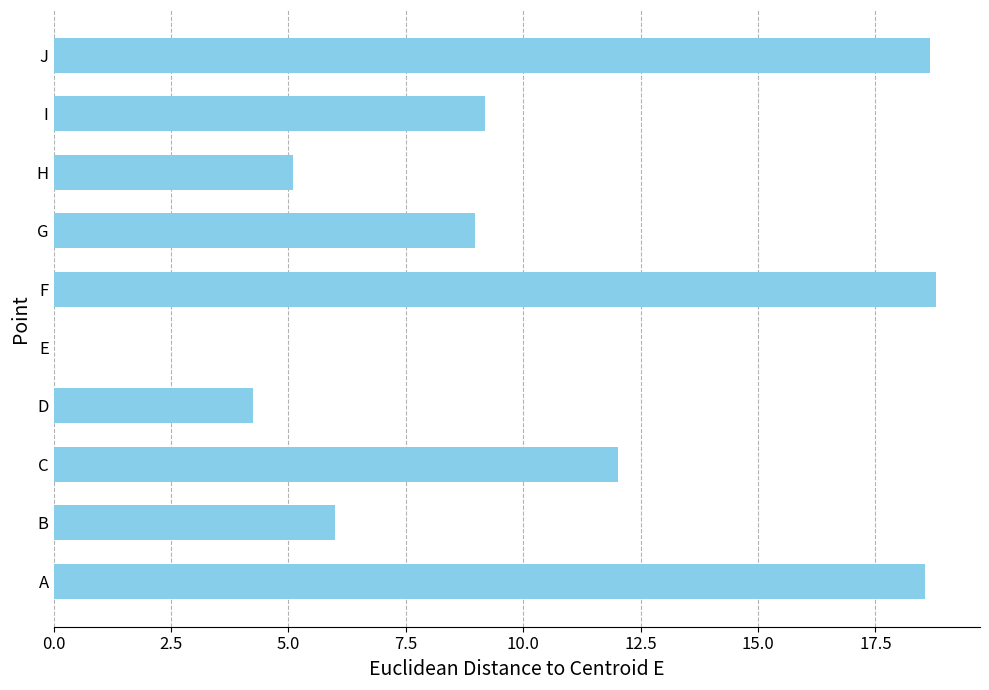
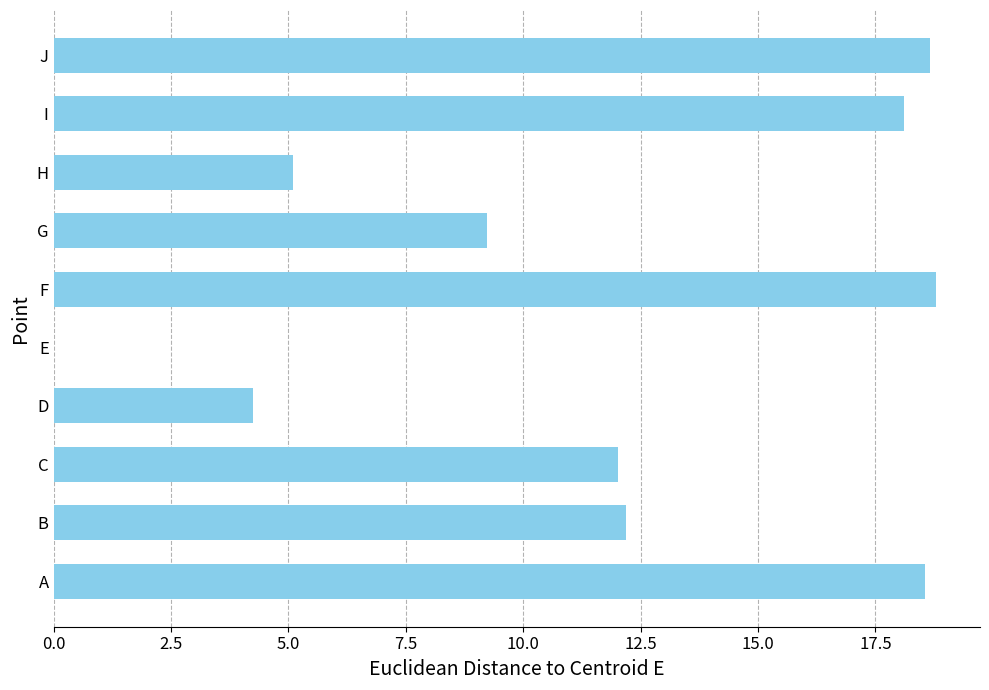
  {
    "J": 18.7,
-   "I": 9.2,
+   "I": 18.1,
    "H": 5.1,
-   "G": 9.0,
+   "G": 9.2,
    "F": 18.8,
    "E": 0.0,
    "D": 4.2,
    "C": 12.0,
-   "B": 6.0,
+   "B": 12.2,
    "A": 18.6
  }
